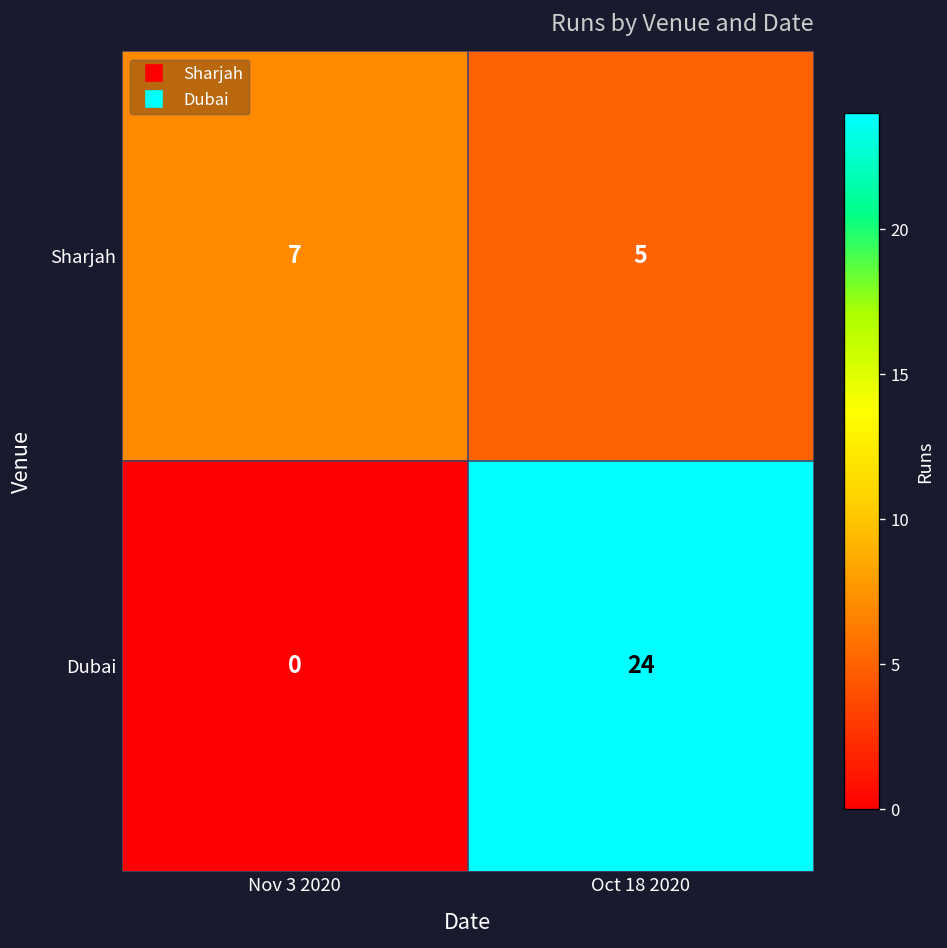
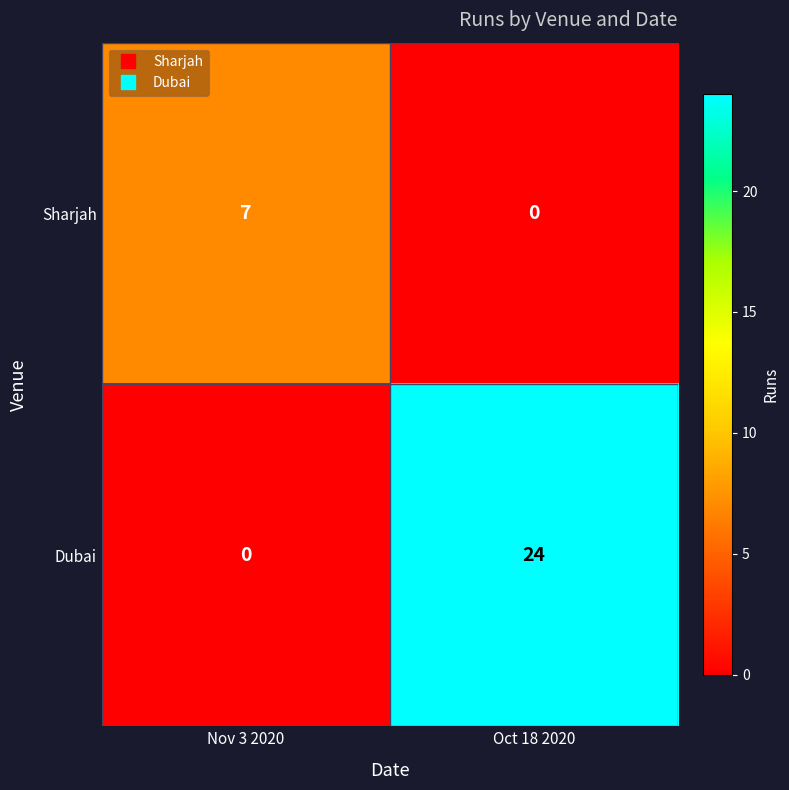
  {
    "Sharjah": {
      "Nov 3 2020": 7,
-     "Oct 18 2020": 5
+     "Oct 18 2020": 0
    },
    "Dubai": {
      "Nov 3 2020": 0,
      "Oct 18 2020": 24
    }
  }
